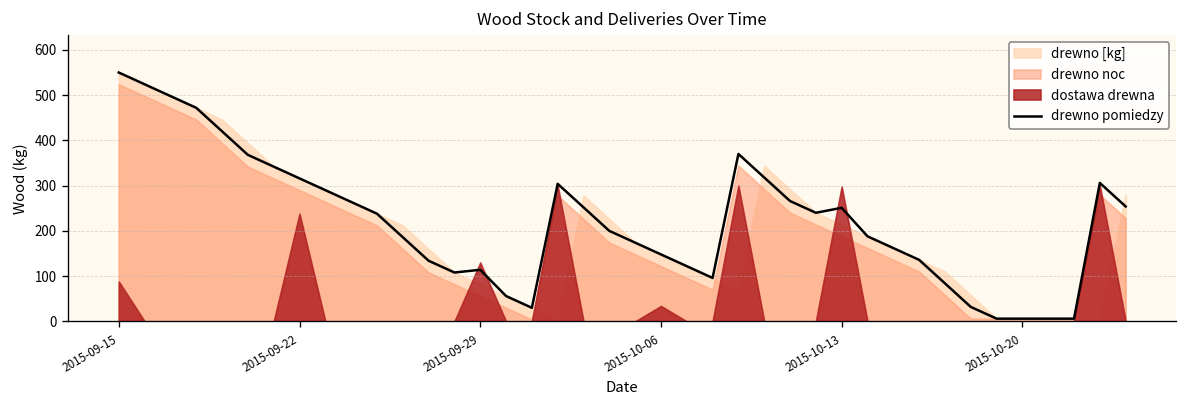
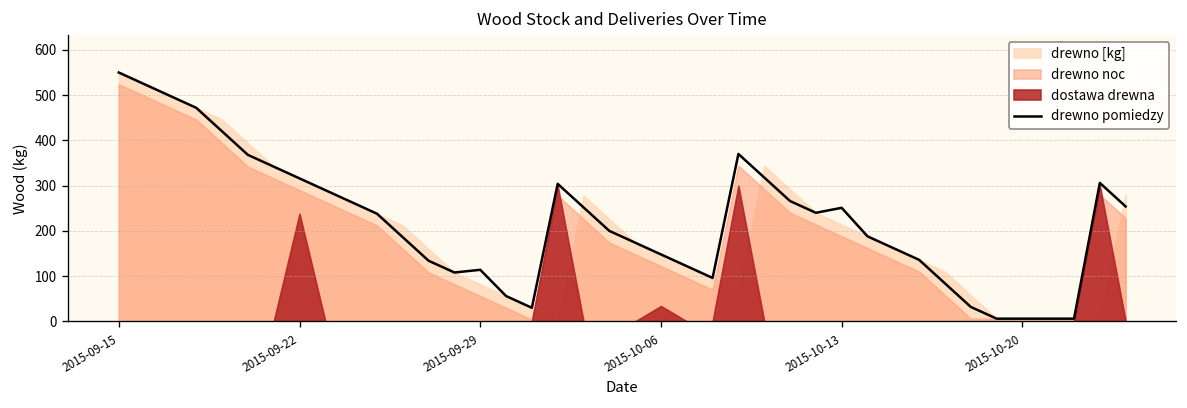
  {
    "drewno pomiedzy": {
      "2015-09-29": 110,
      "2015-10-13": 250
    },
    "dostawa drewna": {
-     "2015-09-15": 90,
+     "2015-09-15": 0,
      "2015-09-22": 240,
-     "2015-09-29": 130,
+     "2015-09-29": 0,
      "2015-10-06": 30,
-     "2015-10-13": 300
+     "2015-10-13": 0
    }
  }
